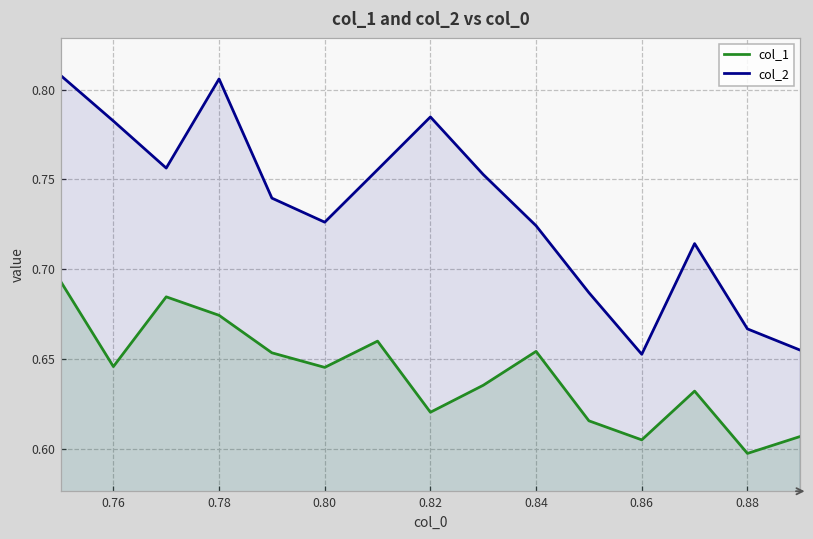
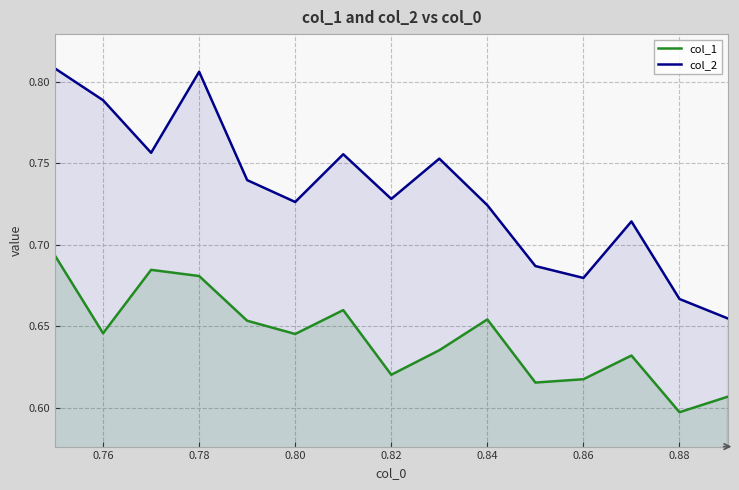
  {
    "col_1": {
      "0.76": 0.646,
-     "0.78": 0.674,
+     "0.78": 0.681,
      "0.80": 0.645,
      "0.82": 0.620,
      "0.84": 0.654,
-     "0.86": 0.605,
+     "0.86": 0.618,
      "0.88": 0.597
    },
    "col_2": {
-     "0.76": 0.783,
+     "0.76": 0.789,
      "0.78": 0.806,
      "0.80": 0.726,
-     "0.82": 0.785,
+     "0.82": 0.728,
      "0.84": 0.724,
-     "0.86": 0.653,
+     "0.86": 0.680,
      "0.88": 0.667
    }
  }
